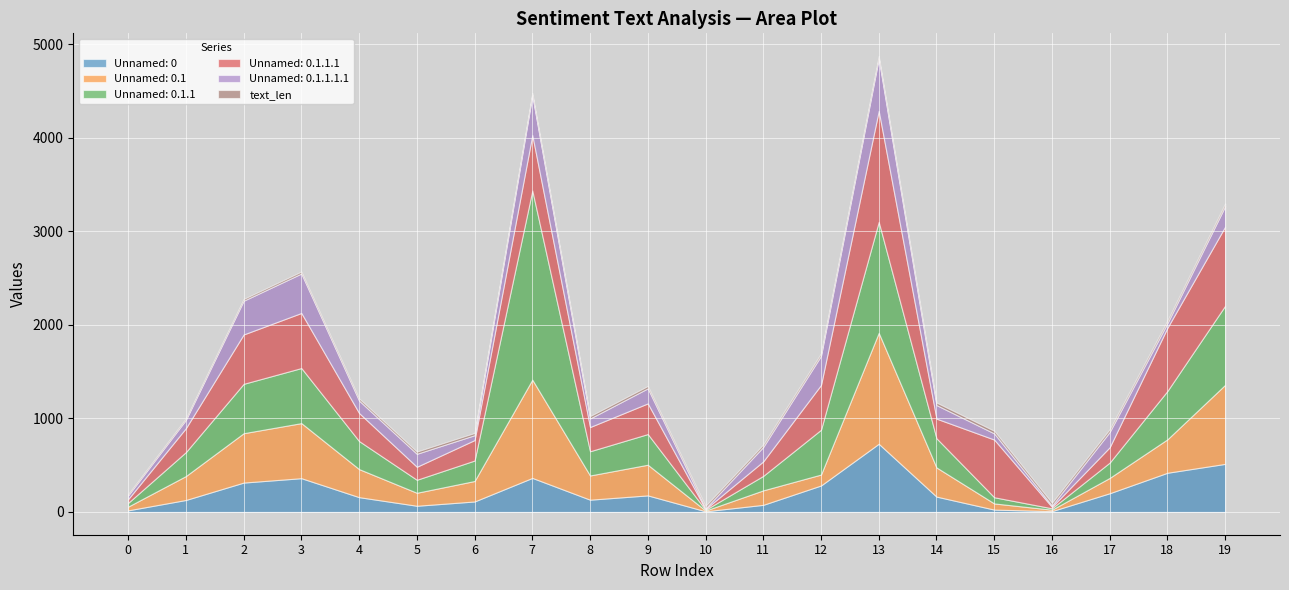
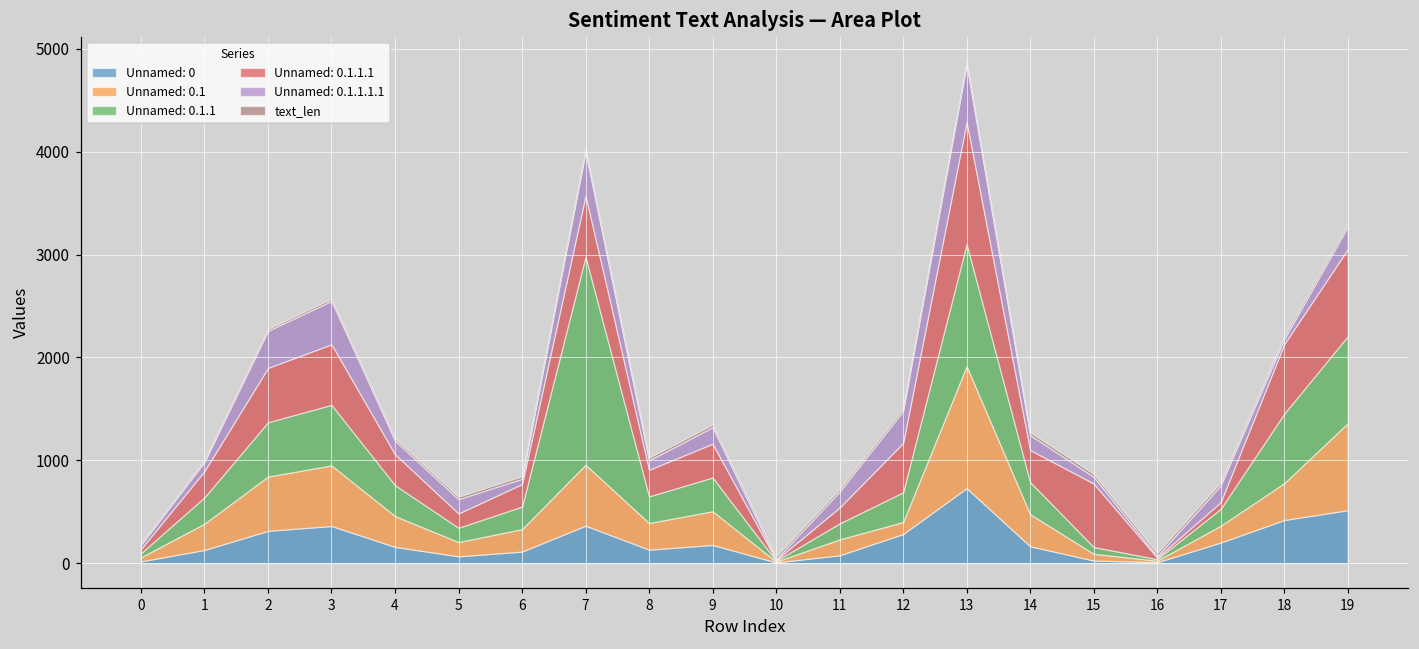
  {
    "Unnamed: 0": {
      "1": 100,
      "2": 300,
      "3": 400,
      "4": 200,
      "5": 100,
      "6": 100,
      "7": 400,
      "8": 100,
      "9": 200,
      "11": 100,
      "12": 300,
      "13": 700,
      "14": 200,
      "17": 200,
      "18": 400,
      "19": 500
    },
    "Unnamed: 0.1": {
      "0": 0,
      "1": 300,
      "2": 500,
      "3": 600,
      "4": 300,
      "5": 100,
      "6": 200,
-     "7": 1100,
+     "7": 600,
      "8": 300,
      "9": 300,
      "11": 200,
      "12": 100,
      "13": 1200,
      "14": 300,
      "15": 100,
      "17": 200,
      "18": 400,
      "19": 800
    },
    "Unnamed: 0.1.1": {
      "0": 0,
      "1": 300,
      "2": 500,
      "3": 600,
      "4": 300,
      "5": 100,
      "6": 200,
      "7": 2000,
      "8": 300,
      "9": 300,
      "11": 200,
-     "12": 500,
+     "12": 300,
      "13": 1200,
      "14": 300,
      "15": 100,
      "17": 200,
-     "18": 500,
+     "18": 700,
      "19": 800
    },
    "Unnamed: 0.1.1.1": {
      "0": 0,
      "1": 300,
      "2": 500,
      "3": 600,
      "4": 300,
      "5": 100,
      "6": 200,
      "7": 600,
      "8": 300,
      "9": 300,
      "11": 200,
      "12": 500,
      "13": 1200,
-     "14": 200,
+     "14": 300,
      "15": 600,
-     "17": 200,
+     "17": 100,
      "18": 700,
      "19": 800
    },
    "Unnamed: 0.1.1.1.1": {
      "17": 200,
      "18": 0,
      "19": 200
    },
    "text_len": {
      "16": 0,
      "17": 0,
      "18": 0,
      "19": 0
    }
  }
